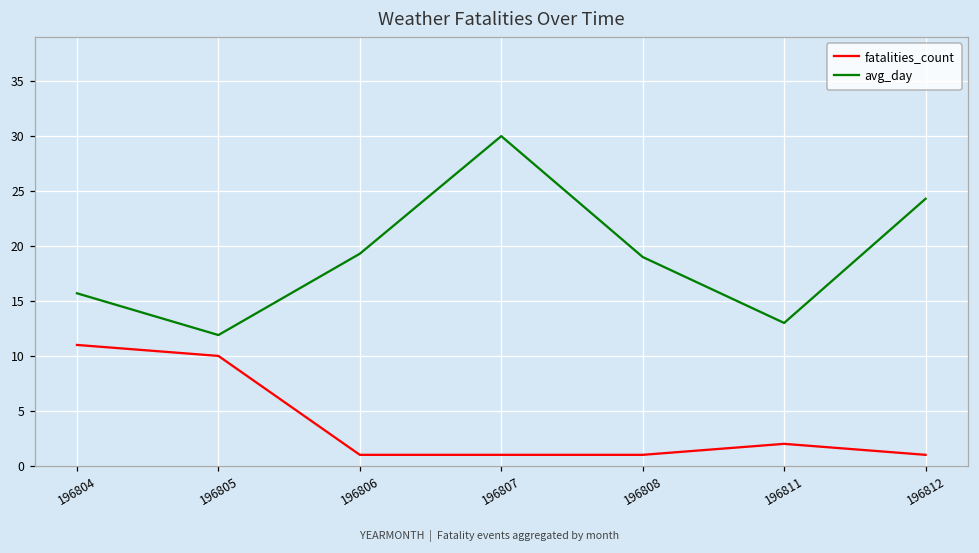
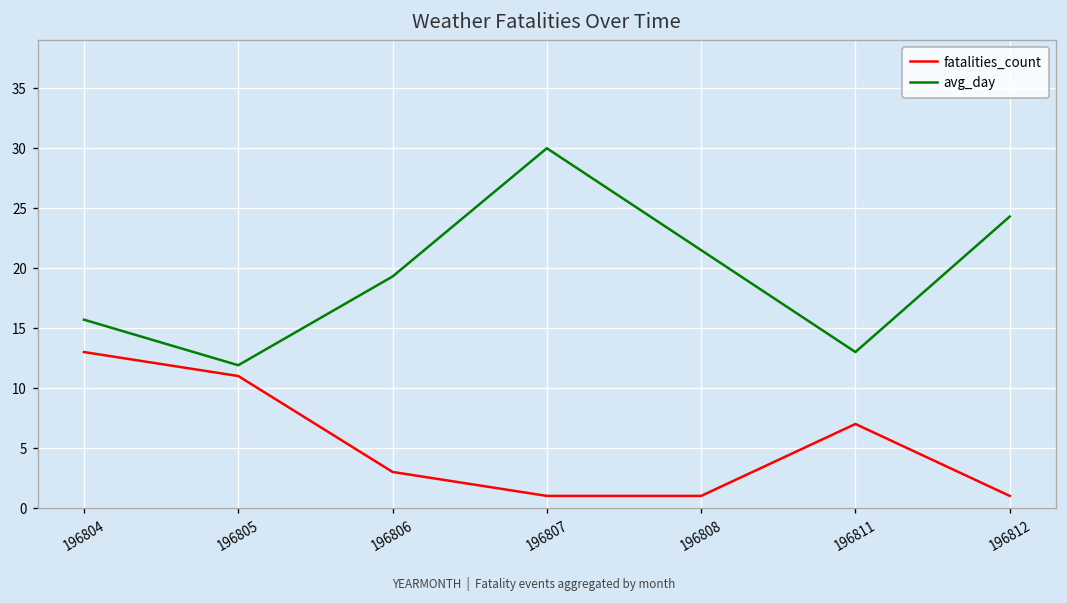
  {
    "fatalities_count": {
-     "196804": 11,
-     "196805": 10,
-     "196806": 1,
+     "196804": 13,
+     "196805": 11,
+     "196806": 3,
      "196807": 1,
      "196808": 1,
-     "196811": 2,
+     "196811": 7,
      "196812": 1
    },
    "avg_day": {
      "196804": 16,
      "196805": 12,
      "196806": 19,
      "196807": 30,
-     "196808": 19,
+     "196808": 22,
      "196811": 13,
      "196812": 24
    }
  }
